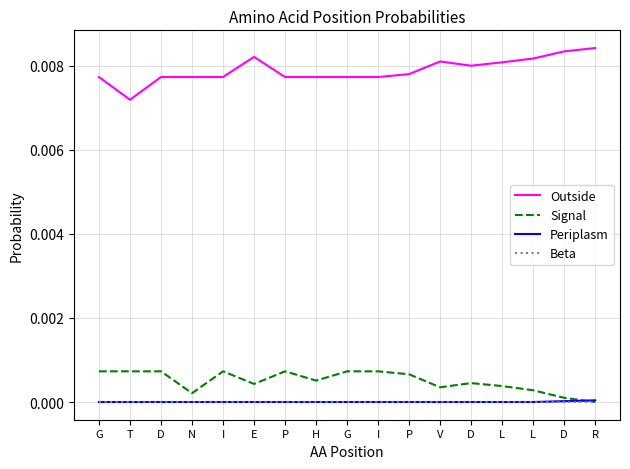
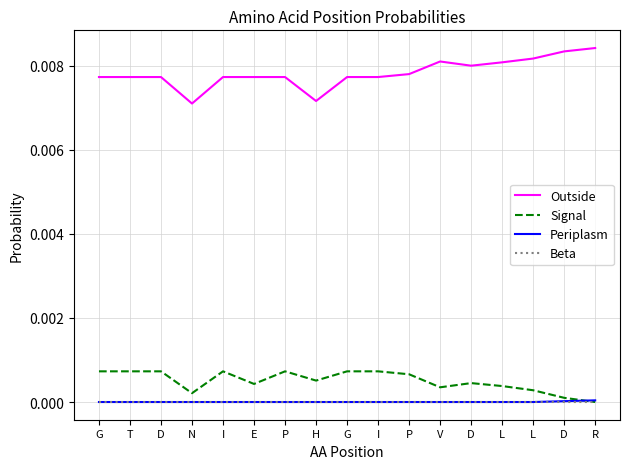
  {
    "Outside": {
-     "T": 0.0072,
-     "N": 0.0077,
-     "E": 0.0082,
-     "H": 0.0077,
+     "T": 0.0077,
+     "N": 0.0071,
+     "E": 0.0077,
+     "H": 0.0072,
      "V": 0.0081,
      "R": 0.0084
    },
    "Signal": {
      "T": 0.0007,
      "N": 0.0002,
      "E": 0.0004,
      "H": 0.0005,
      "V": 0.0004
    }
  }
